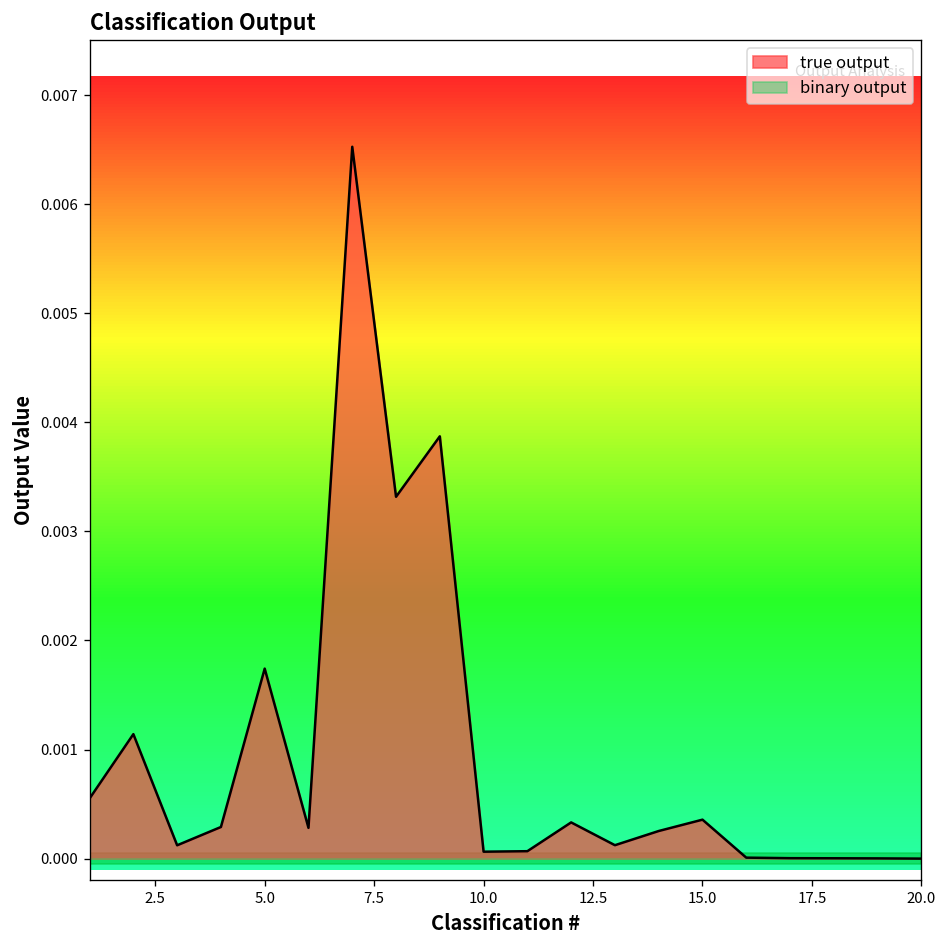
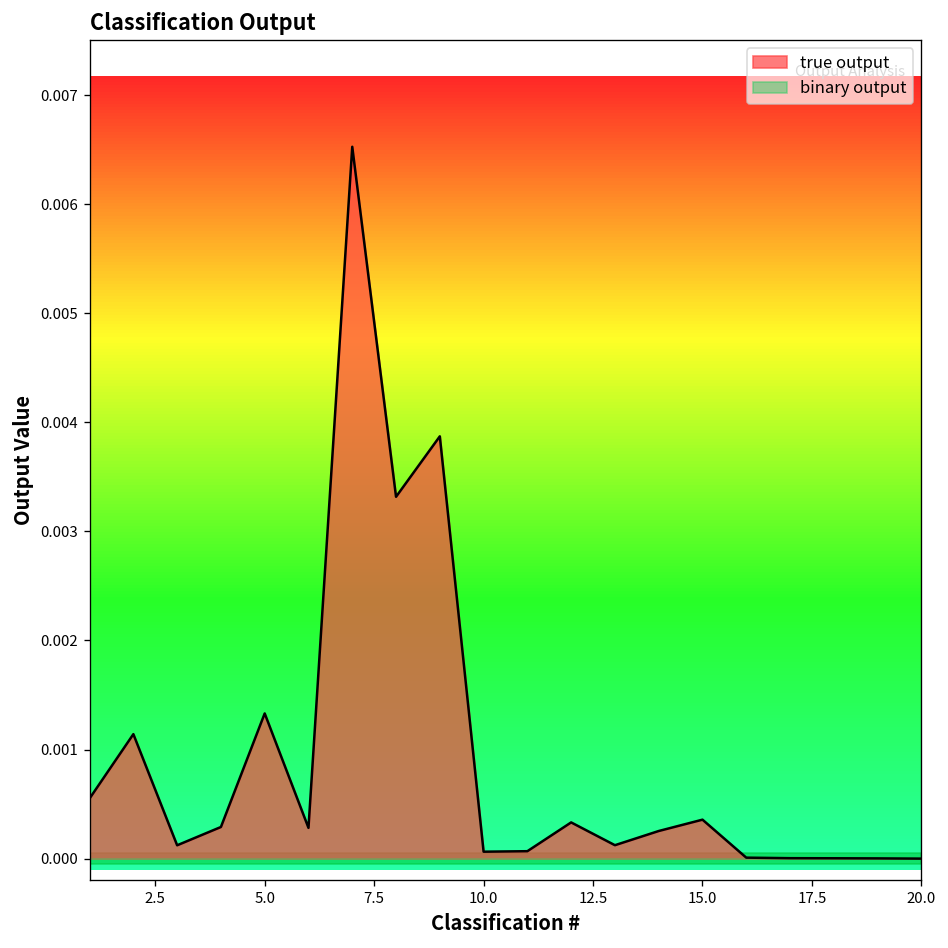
  {
    "true output": {
-     "5.0": 0.0017,
+     "5.0": 0.0013,
      "10.0": 0.0001,
      "15.0": 0.0004
    }
  }
